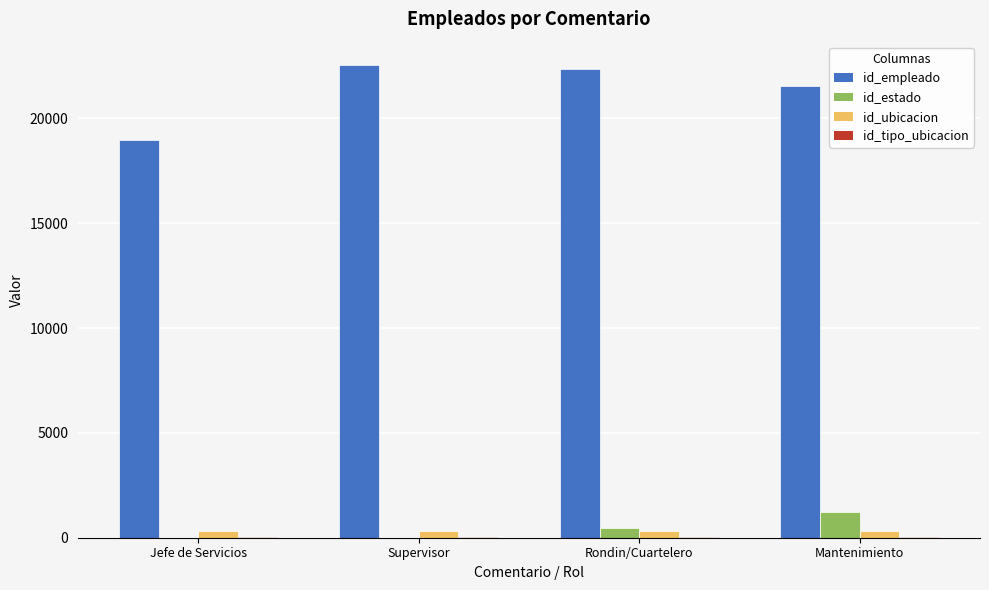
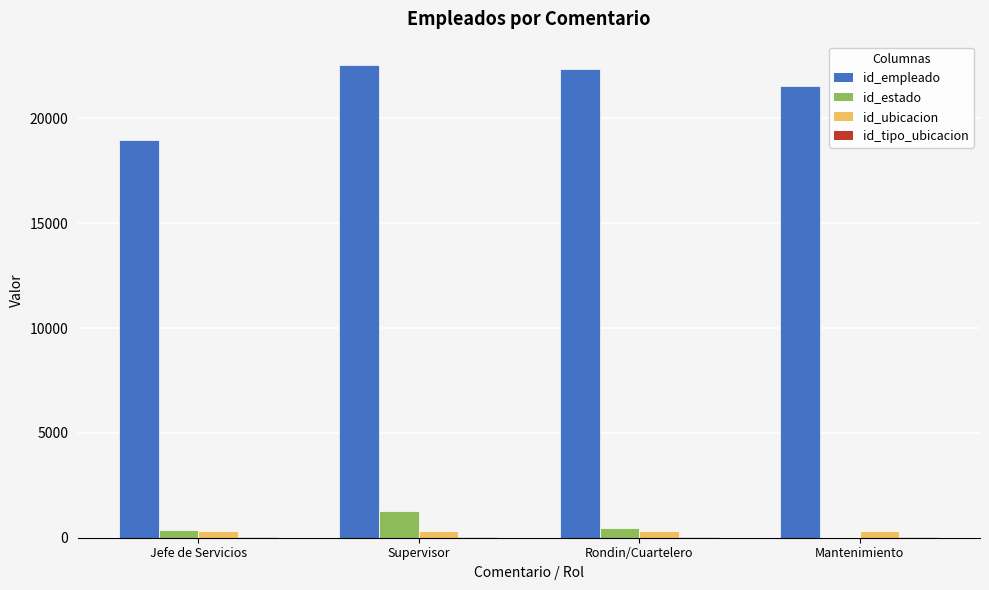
  {
    "id_empleado": {
      "Jefe de Servicios": 19000,
      "Supervisor": 22500,
      "Rondin/Cuartelero": 22400,
      "Mantenimiento": 21500
    },
    "id_estado": {
-     "Jefe de Servicios": 0,
-     "Supervisor": 0,
+     "Jefe de Servicios": 400,
+     "Supervisor": 1300,
      "Rondin/Cuartelero": 500,
-     "Mantenimiento": 1200
+     "Mantenimiento": 0
    },
    "id_ubicacion": {
      "Jefe de Servicios": 300,
      "Supervisor": 300,
      "Rondin/Cuartelero": 300,
      "Mantenimiento": 300
    }
  }
